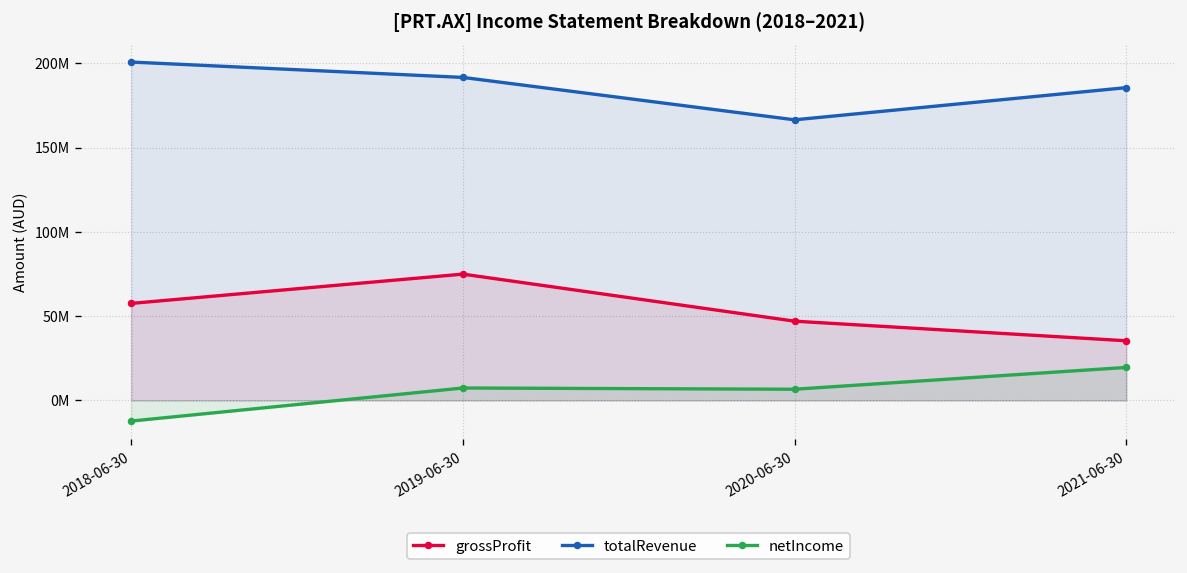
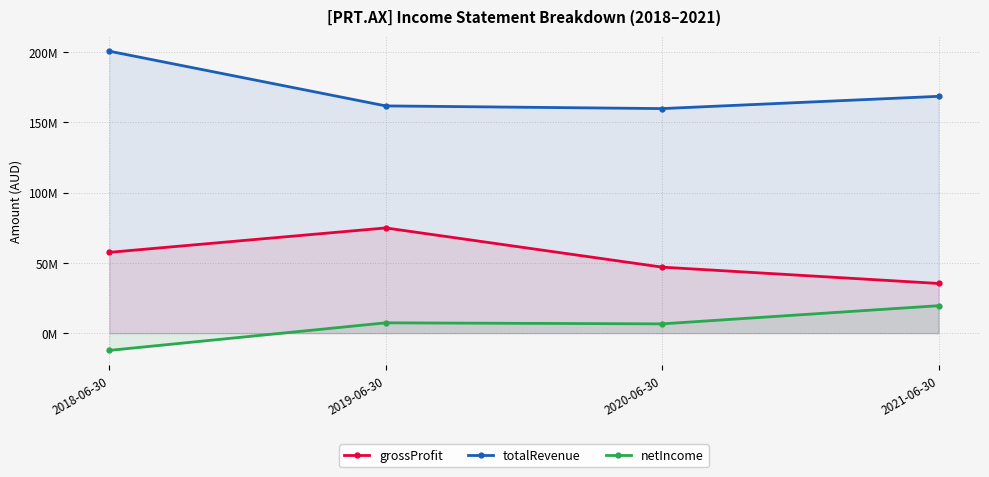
  {
    "grossProfit": {
      "2018-06-30": 58000000,
      "2019-06-30": 75000000,
      "2020-06-30": 47000000,
      "2021-06-30": 35000000
    },
    "totalRevenue": {
      "2018-06-30": 201000000,
-     "2019-06-30": 192000000,
-     "2020-06-30": 166000000,
-     "2021-06-30": 186000000
+     "2019-06-30": 162000000,
+     "2020-06-30": 160000000,
+     "2021-06-30": 169000000
    }
  }
